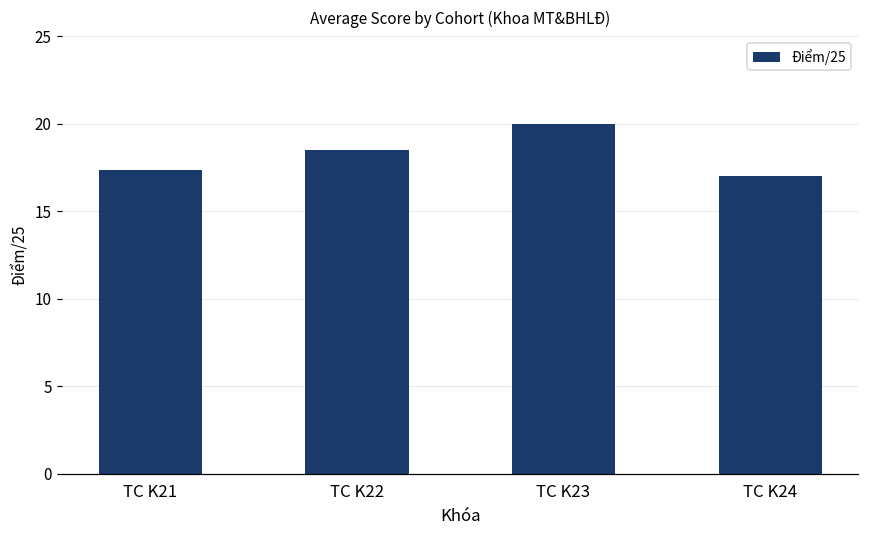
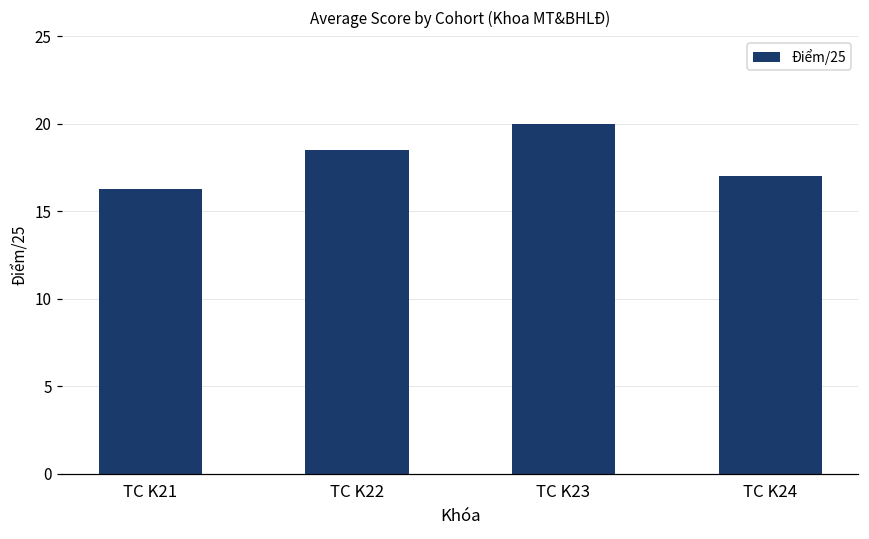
  {
-   "TC K21": 17.3,
+   "TC K21": 16.3,
    "TC K22": 18.5,
    "TC K23": 20.0,
    "TC K24": 17.0
  }
